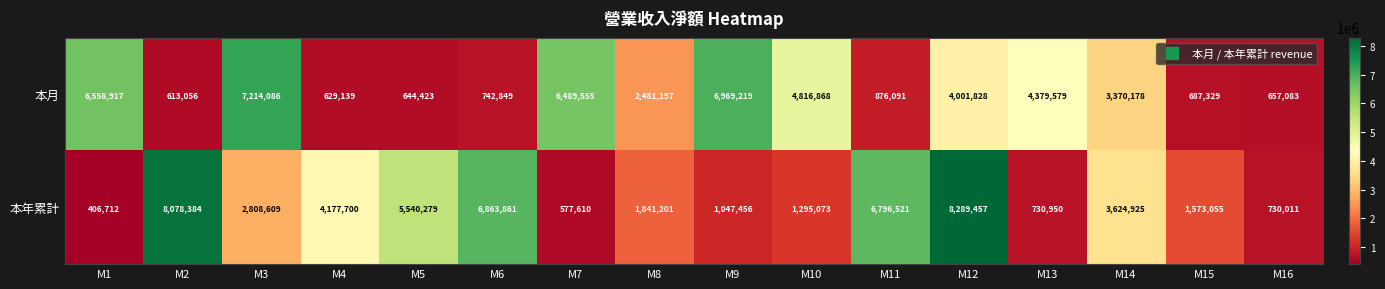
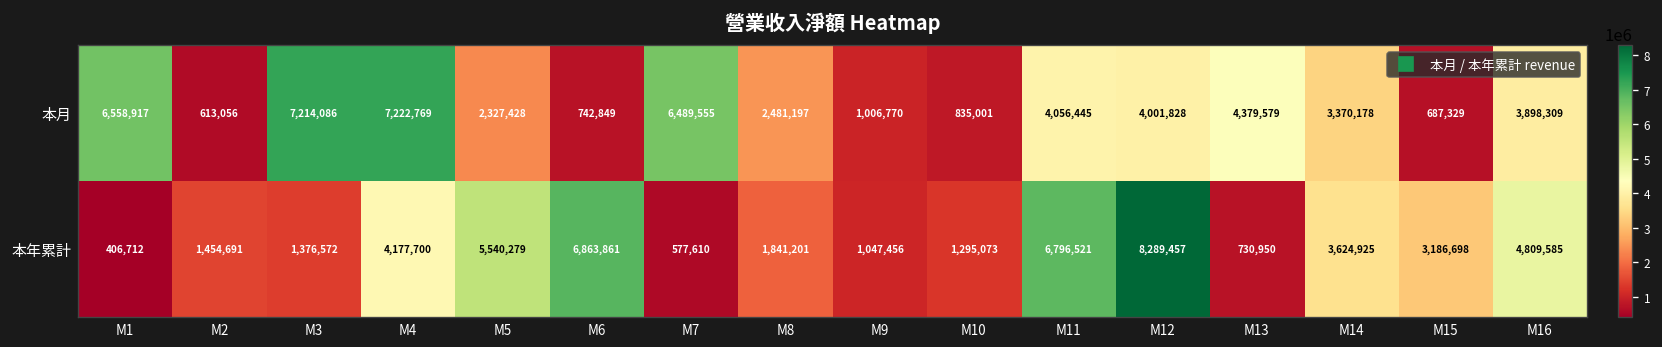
  {
    "本月": {
      "M1": "6,558,917",
      "M2": "613,056",
      "M3": "7,214,086",
-     "M4": "629,139",
-     "M5": "644,423",
+     "M4": "7,222,769",
+     "M5": "2,327,428",
      "M6": "742,849",
      "M7": "6,489,555",
      "M8": "2,481,197",
-     "M9": "6,969,219",
-     "M10": "4,816,868",
-     "M11": "876,091",
+     "M9": "1,006,770",
+     "M10": "835,001",
+     "M11": "4,056,445",
      "M12": "4,001,828",
      "M13": "4,379,579",
      "M14": "3,370,178",
      "M15": "687,329",
-     "M16": "657,083"
+     "M16": "3,898,309"
    },
    "本年累計": {
      "M1": "406,712",
-     "M2": "8,078,384",
-     "M3": "2,808,609",
+     "M2": "1,454,691",
+     "M3": "1,376,572",
      "M4": "4,177,700",
      "M5": "5,540,279",
      "M6": "6,863,861",
      "M7": "577,610",
      "M8": "1,841,201",
      "M9": "1,047,456",
      "M10": "1,295,073",
      "M11": "6,796,521",
      "M12": "8,289,457",
      "M13": "730,950",
      "M14": "3,624,925",
-     "M15": "1,573,055",
-     "M16": "730,011"
+     "M15": "3,186,698",
+     "M16": "4,809,585"
    }
  }
